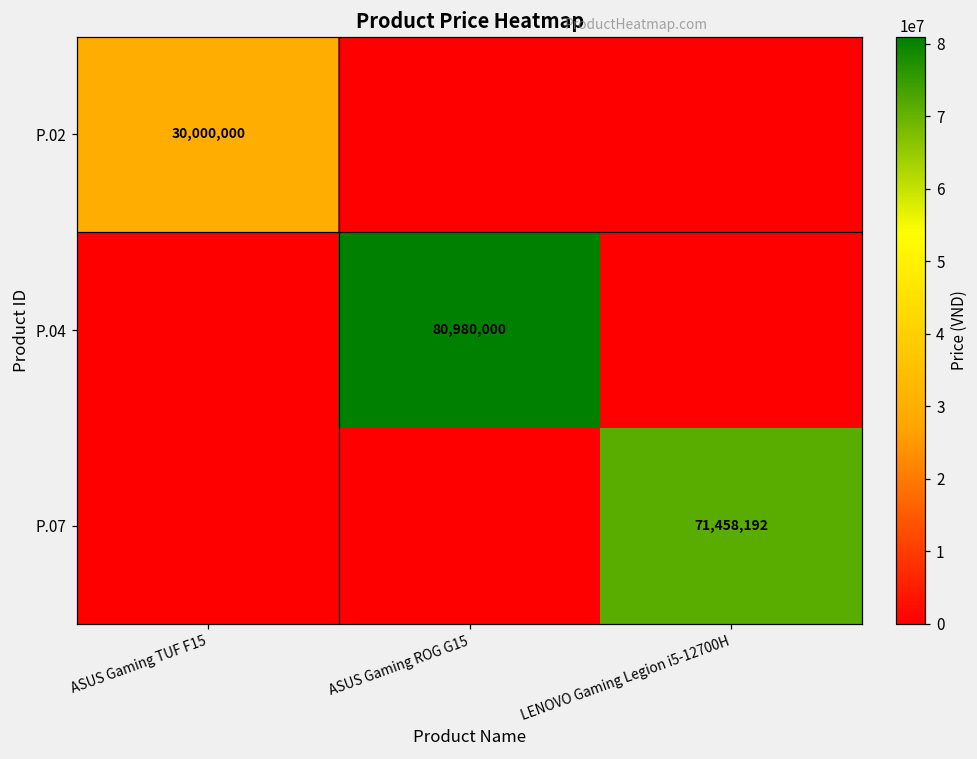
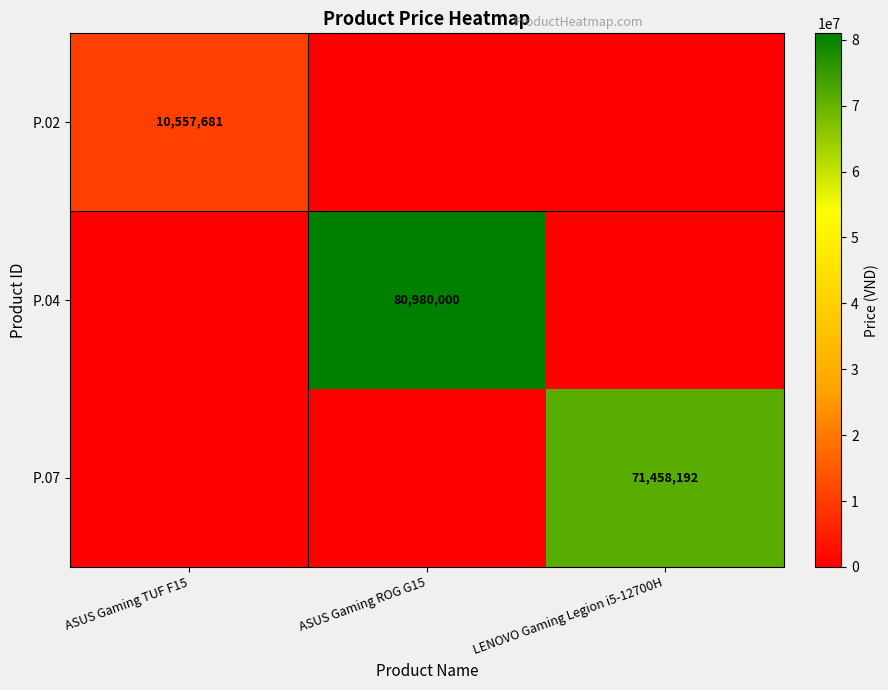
  {
    "P.02": {
-     "ASUS Gaming TUF F15": "30,000,000"
+     "ASUS Gaming TUF F15": "10,557,681"
    },
    "P.04": {
      "ASUS Gaming ROG G15": "80,980,000"
    },
    "P.07": {
      "LENOVO Gaming Legion i5-12700H": "71,458,192"
    }
  }
